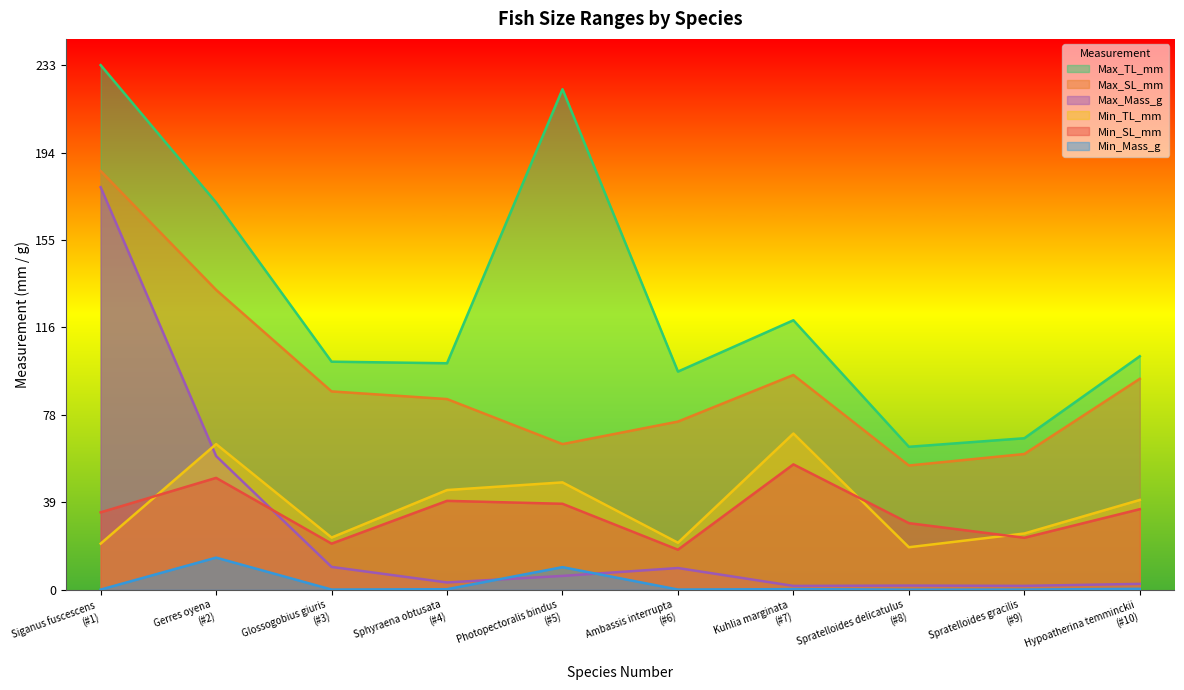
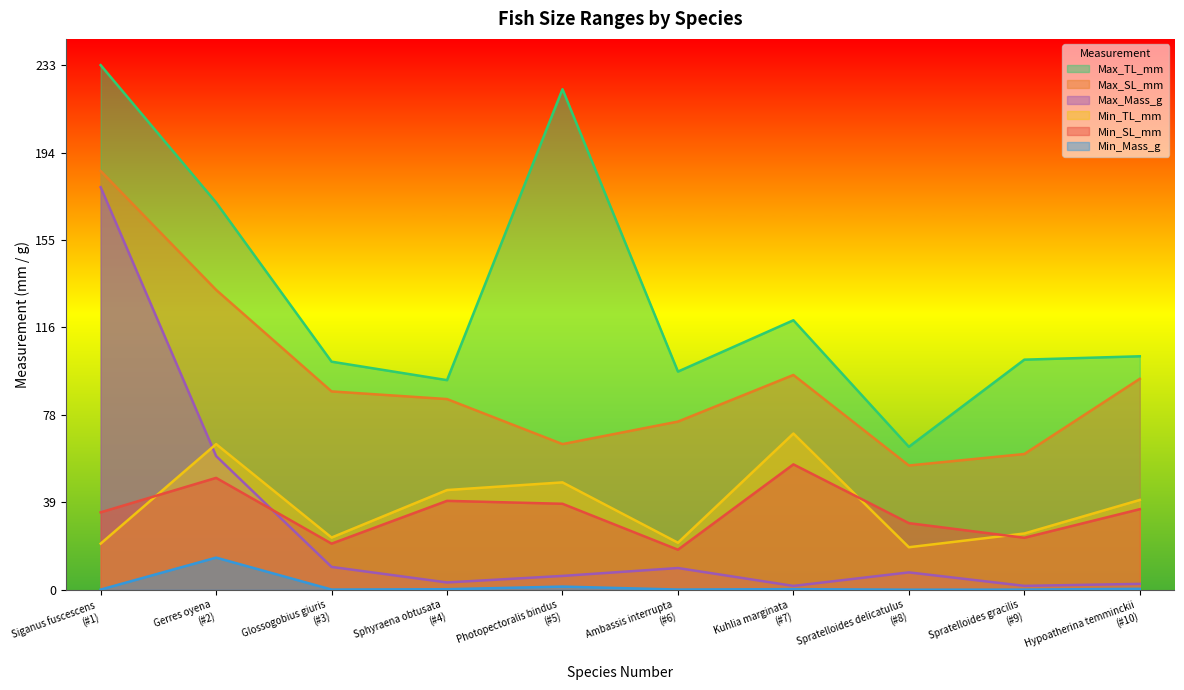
  {
    "Max_TL_mm": {
      "Siganus fuscescens (#1)": 233,
      "Gerres oyena (#2)": 172,
      "Glossogobius giuris (#3)": 101,
-     "Sphyraena obtusata (#4)": 101,
+     "Sphyraena obtusata (#4)": 93,
      "Photopectoralis bindus (#5)": 222,
      "Ambassis interrupta (#6)": 97,
      "Kuhlia marginata (#7)": 120,
      "Spratelloides delicatulus (#8)": 64,
-     "Spratelloides gracilis (#9)": 67,
+     "Spratelloides gracilis (#9)": 102,
      "Hypoatherina temminckii (#10)": 104
    },
    "Max_Mass_g": {
      "Siganus fuscescens (#1)": 179,
      "Gerres oyena (#2)": 59,
      "Glossogobius giuris (#3)": 10,
      "Sphyraena obtusata (#4)": 3,
      "Photopectoralis bindus (#5)": 6,
      "Ambassis interrupta (#6)": 10,
      "Kuhlia marginata (#7)": 2,
-     "Spratelloides delicatulus (#8)": 2,
+     "Spratelloides delicatulus (#8)": 8,
      "Spratelloides gracilis (#9)": 2,
      "Hypoatherina temminckii (#10)": 3
    },
    "Min_Mass_g": {
      "Siganus fuscescens (#1)": 0,
      "Gerres oyena (#2)": 14,
      "Glossogobius giuris (#3)": 0,
      "Sphyraena obtusata (#4)": 0,
-     "Photopectoralis bindus (#5)": 10,
+     "Photopectoralis bindus (#5)": 1,
      "Ambassis interrupta (#6)": 0,
      "Kuhlia marginata (#7)": 0,
      "Spratelloides delicatulus (#8)": 0,
      "Spratelloides gracilis (#9)": 0,
      "Hypoatherina temminckii (#10)": 0
    }
  }
